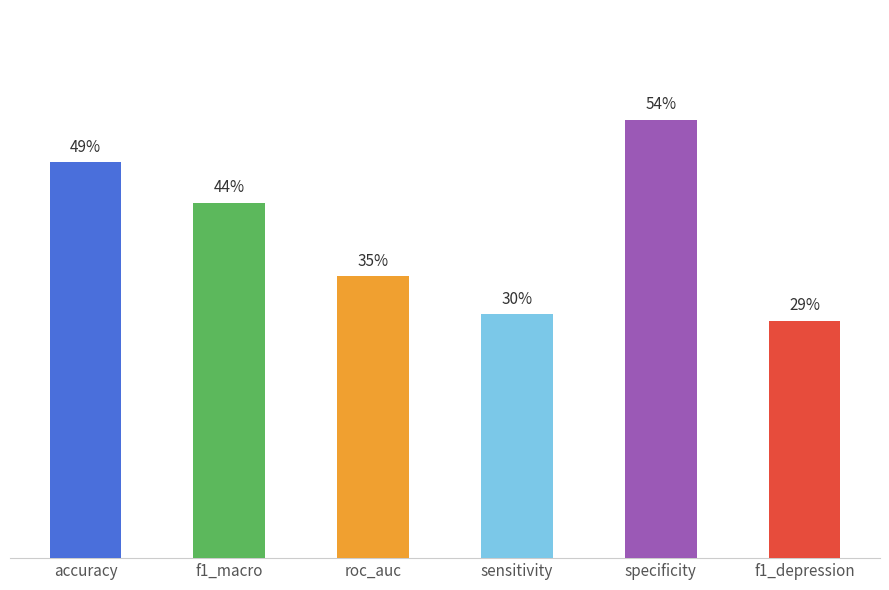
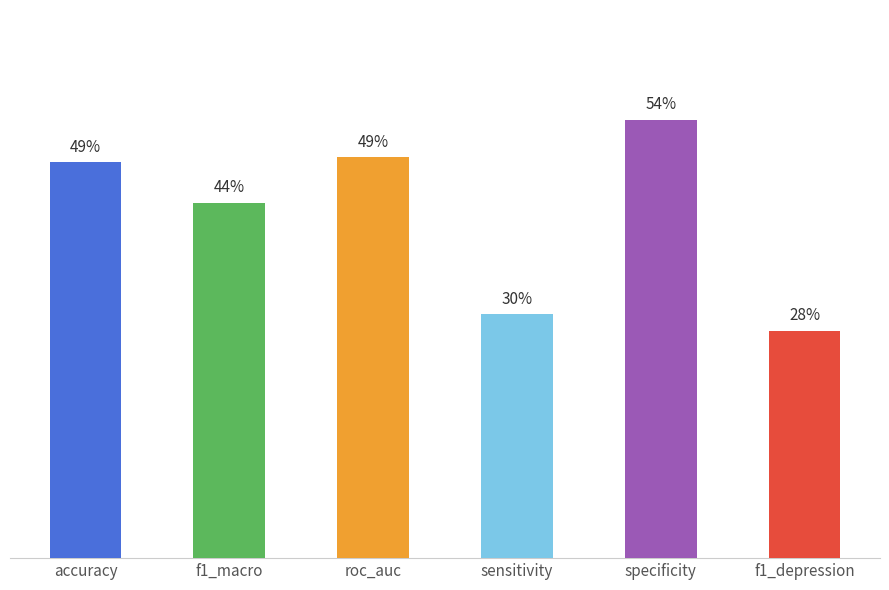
  {
    "accuracy": "49%",
    "f1_macro": "44%",
-   "roc_auc": "35%",
+   "roc_auc": "49%",
    "sensitivity": "30%",
    "specificity": "54%",
-   "f1_depression": "29%"
+   "f1_depression": "28%"
  }
